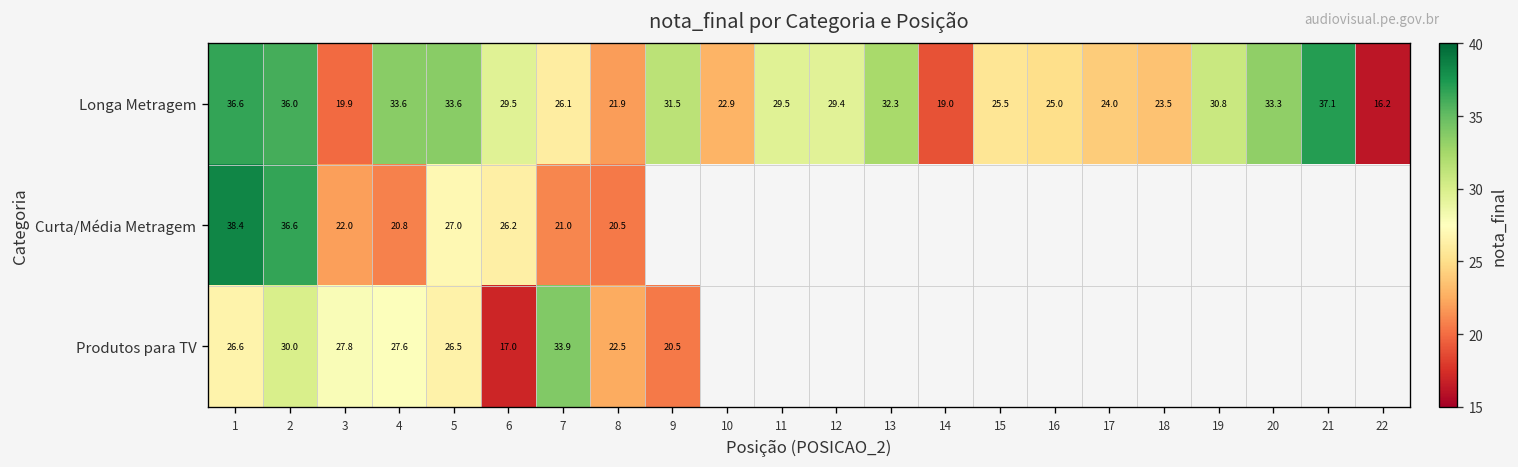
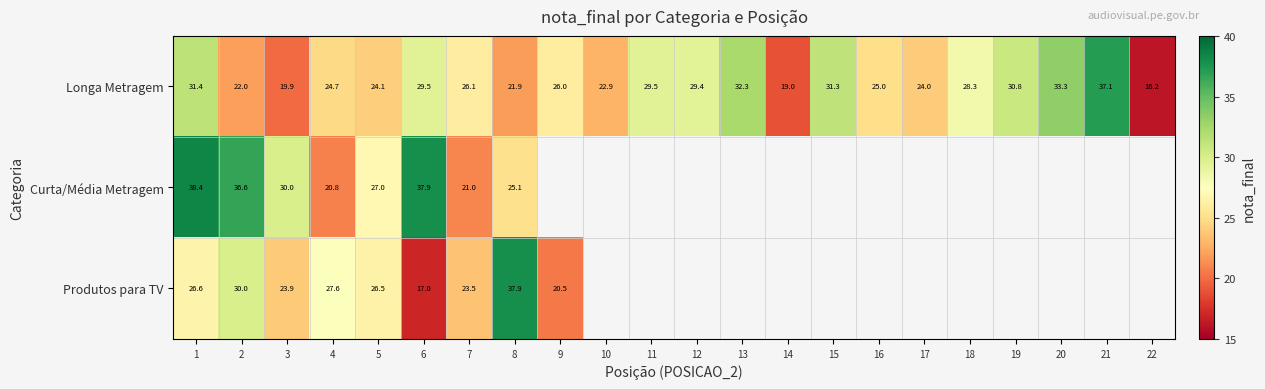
  {
    "Longa Metragem": {
-     "1": 36.6,
-     "2": 36.0,
+     "1": 31.4,
+     "2": 22.0,
      "3": 19.9,
-     "4": 33.6,
-     "5": 33.6,
+     "4": 24.7,
+     "5": 24.1,
      "6": 29.5,
      "7": 26.1,
      "8": 21.9,
-     "9": 31.5,
+     "9": 26.0,
      "10": 22.9,
      "11": 29.5,
      "12": 29.4,
      "13": 32.3,
      "14": 19.0,
-     "15": 25.5,
+     "15": 31.3,
      "16": 25.0,
      "17": 24.0,
-     "18": 23.5,
+     "18": 28.3,
      "19": 30.8,
      "20": 33.3,
      "21": 37.1,
      "22": 16.2
    },
    "Curta/Média Metragem": {
      "1": 38.4,
      "2": 36.6,
-     "3": 22.0,
+     "3": 30.0,
      "4": 20.8,
      "5": 27.0,
-     "6": 26.2,
+     "6": 37.9,
      "7": 21.0,
-     "8": 20.5
+     "8": 25.1
    },
    "Produtos para TV": {
      "1": 26.6,
      "2": 30.0,
-     "3": 27.8,
+     "3": 23.9,
      "4": 27.6,
      "5": 26.5,
      "6": 17.0,
-     "7": 33.9,
-     "8": 22.5,
+     "7": 23.5,
+     "8": 37.9,
      "9": 20.5
    }
  }
